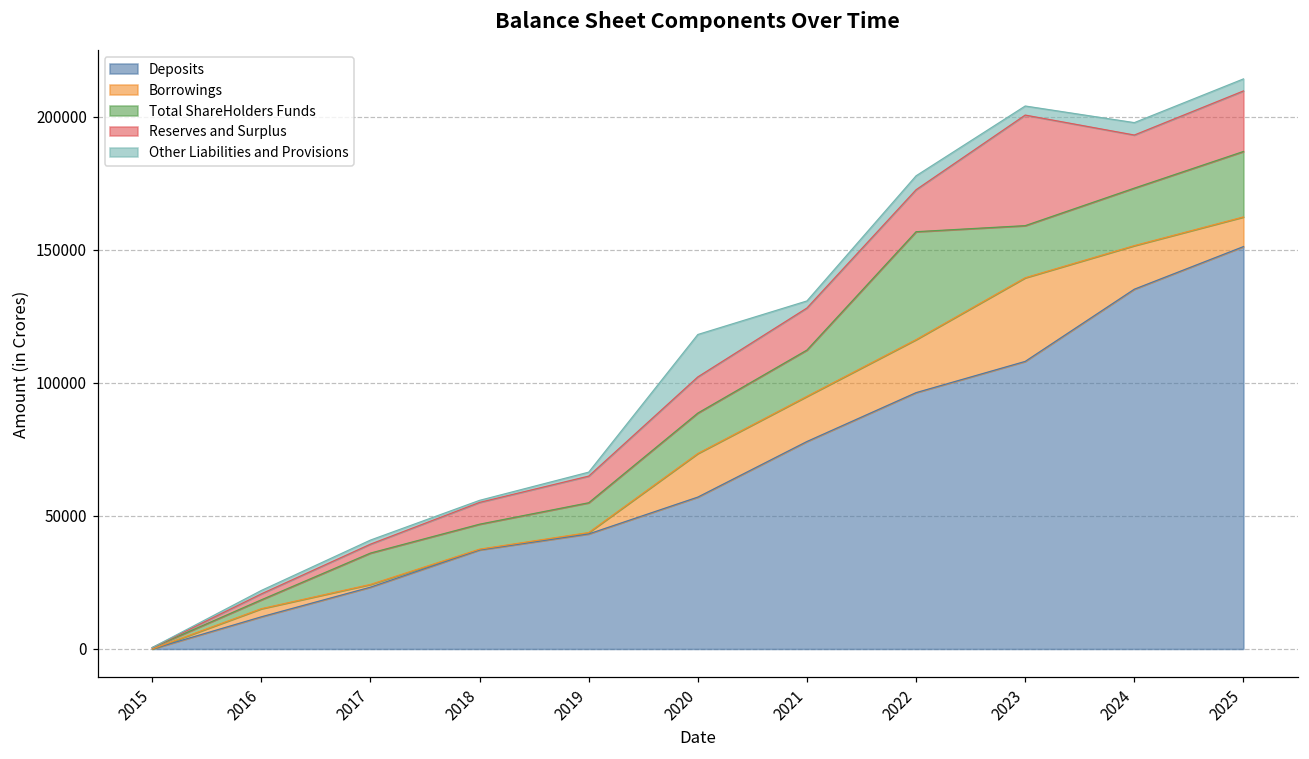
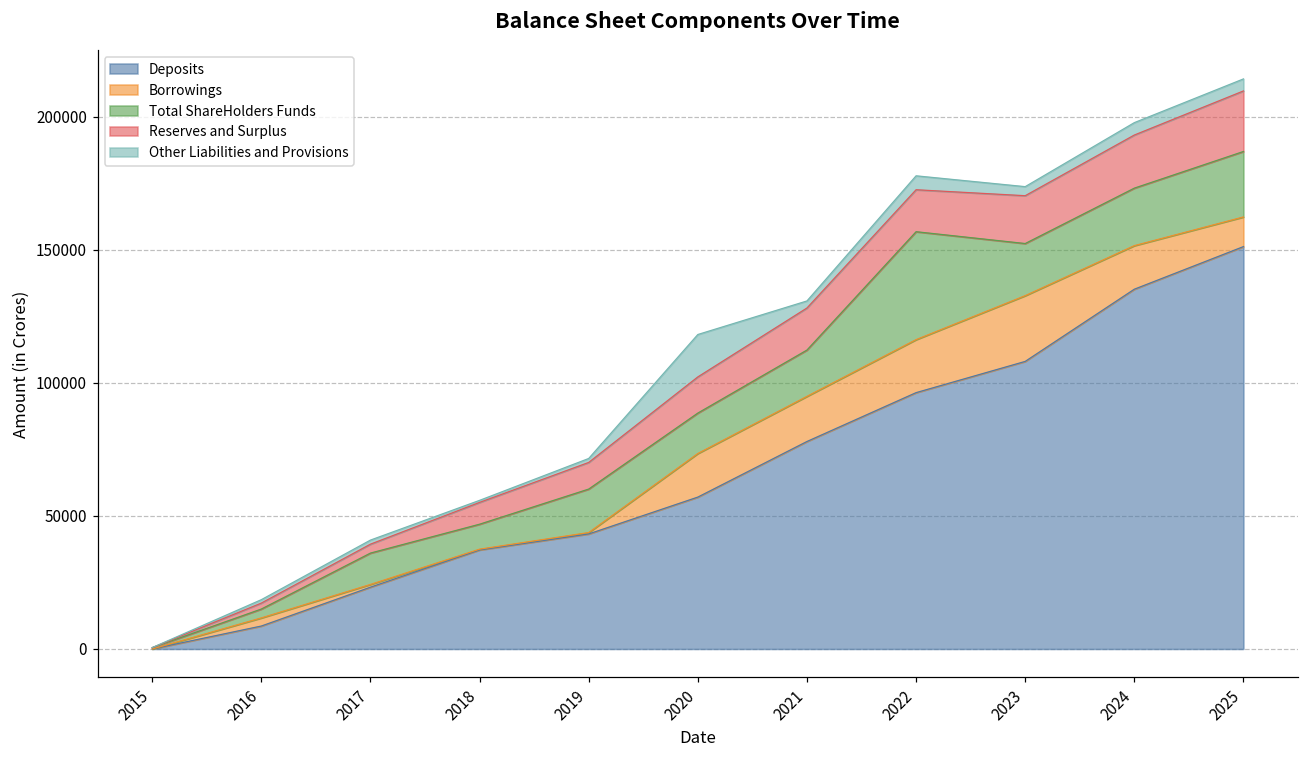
  {
    "Deposits": {
-     "2016": 12000,
+     "2016": 9000,
      "2020": 57000,
      "2021": 78000,
      "2022": 96000,
      "2023": 108000,
      "2024": 135000,
      "2025": 151000
    },
    "Borrowings": {
      "2016": 3000,
      "2020": 16000,
      "2021": 17000,
      "2022": 20000,
-     "2023": 31000,
+     "2023": 25000,
      "2024": 16000,
      "2025": 11000
    },
    "Total ShareHolders Funds": {
      "2016": 3000,
      "2017": 12000,
      "2018": 9000,
-     "2019": 11000,
+     "2019": 16000,
      "2020": 15000,
      "2021": 17000,
      "2022": 41000,
      "2023": 20000,
      "2024": 22000,
      "2025": 25000
    },
    "Reserves and Surplus": {
      "2016": 2000,
      "2017": 3000,
      "2019": 10000,
      "2020": 14000,
      "2021": 16000,
      "2022": 16000,
-     "2023": 42000,
+     "2023": 18000,
      "2024": 20000,
      "2025": 23000
    },
    "Other Liabilities and Provisions": {
      "2016": 1000,
      "2017": 2000,
      "2019": 1000,
      "2020": 16000,
      "2021": 3000,
      "2022": 5000,
      "2023": 3000,
      "2024": 5000,
      "2025": 5000
    }
  }
